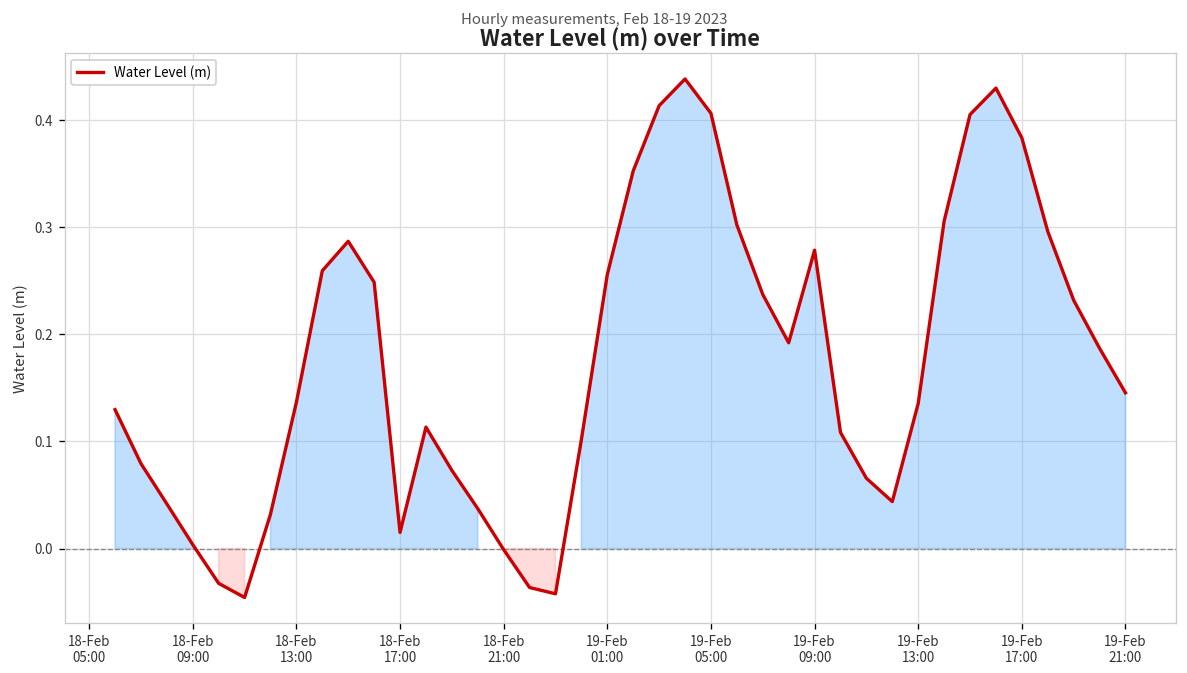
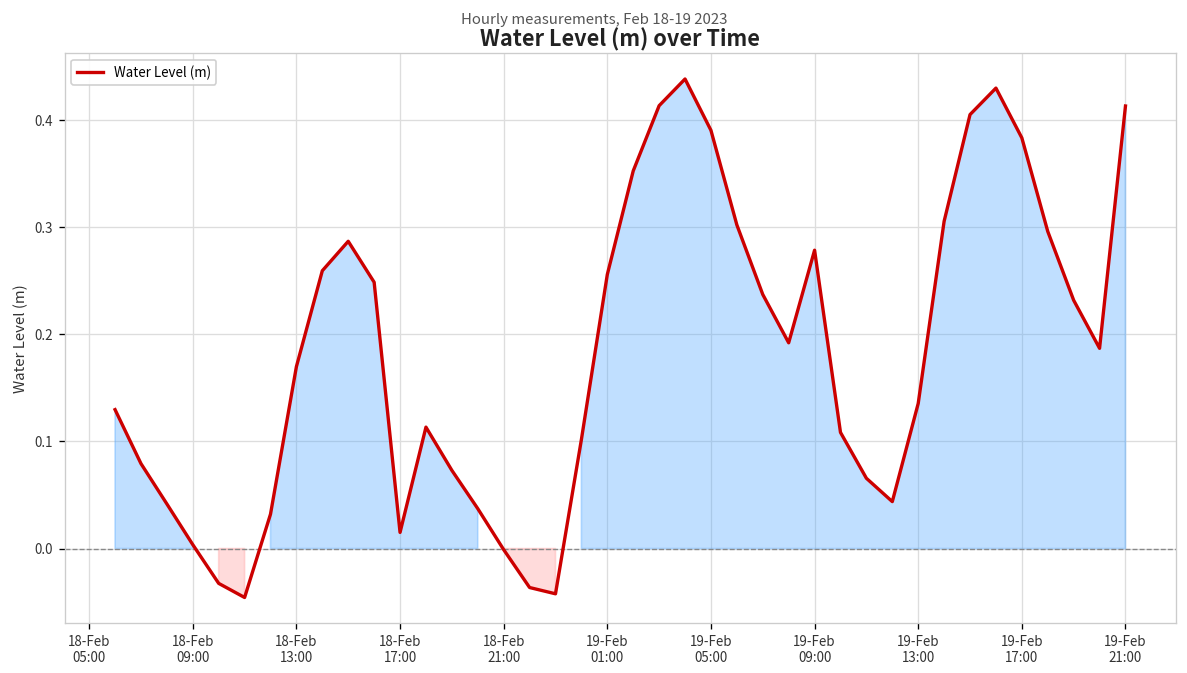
  {
    "18-Feb 09:00": 0.00,
-   "18-Feb 13:00": 0.14,
+   "18-Feb 13:00": 0.17,
    "18-Feb 17:00": 0.02,
    "18-Feb 21:00": 0.00,
    "19-Feb 01:00": 0.26,
-   "19-Feb 05:00": 0.41,
+   "19-Feb 05:00": 0.39,
    "19-Feb 09:00": 0.28,
    "19-Feb 13:00": 0.14,
    "19-Feb 17:00": 0.38,
-   "19-Feb 21:00": 0.15
+   "19-Feb 21:00": 0.41
  }
